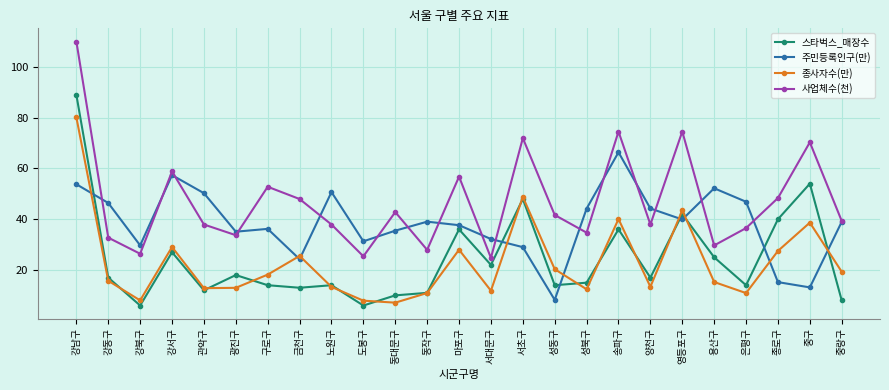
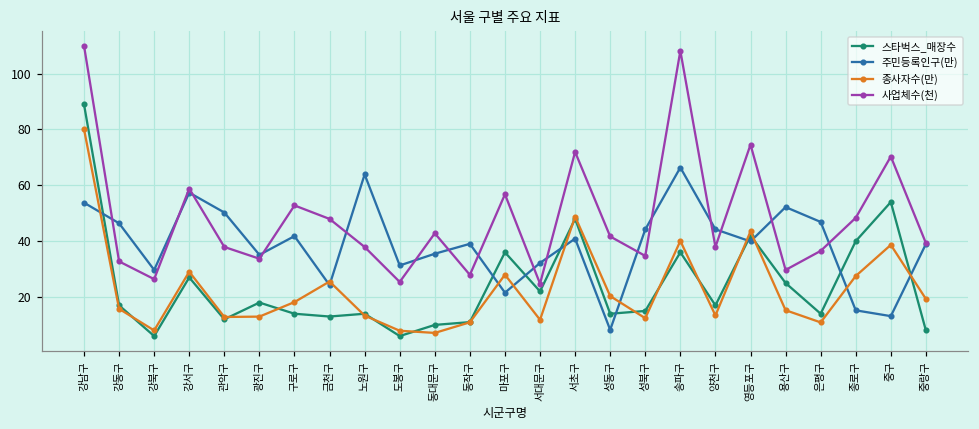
  {
    "스타벅스_매장수": {
      "강남구": 89,
      "강동구": 17,
      "강북구": 6,
      "강서구": 27,
      "광진구": 18,
      "구로구": 14,
      "금천구": 13,
      "도봉구": 6,
      "동대문구": 10,
      "마포구": 36,
      "서대문구": 22,
      "성동구": 14,
      "성북구": 15,
      "송파구": 36,
      "양천구": 17,
      "영등포구": 42,
      "용산구": 25,
      "은평구": 14,
      "종로구": 40,
      "중구": 54,
      "중랑구": 8
    },
    "주민등록인구(만)": {
      "강남구": 54,
      "강동구": 46,
      "강북구": 30,
      "강서구": 57,
      "관악구": 50,
      "광진구": 35,
-     "구로구": 36,
+     "구로구": 42,
      "금천구": 24,
-     "노원구": 51,
+     "노원구": 64,
      "도봉구": 31,
      "동대문구": 35,
      "동작구": 39,
-     "마포구": 38,
+     "마포구": 22,
      "서대문구": 32,
-     "서초구": 29,
+     "서초구": 41,
      "성동구": 8,
      "성북구": 44,
      "송파구": 66,
      "양천구": 44,
      "영등포구": 40,
      "용산구": 52,
      "은평구": 47,
      "종로구": 15,
      "중구": 13
    },
    "종사자수(만)": {
      "강남구": 80,
      "강동구": 16,
      "강북구": 8,
      "강서구": 29,
      "광진구": 13,
      "구로구": 18,
      "금천구": 26,
      "도봉구": 8,
      "동대문구": 7,
      "마포구": 28,
      "서대문구": 12,
      "성동구": 20,
      "성북구": 12,
      "송파구": 40,
      "양천구": 13,
      "영등포구": 44,
      "용산구": 15,
      "은평구": 11,
      "종로구": 28,
      "중구": 39,
      "중랑구": 19
    },
    "사업체수(천)": {
      "강남구": 110,
      "강동구": 33,
      "강북구": 26,
      "강서구": 59,
      "관악구": 38,
      "광진구": 34,
      "구로구": 53,
      "금천구": 48,
      "노원구": 38,
      "도봉구": 25,
      "동대문구": 43,
      "동작구": 28,
      "마포구": 57,
      "서대문구": 25,
      "서초구": 72,
      "성동구": 42,
      "성북구": 35,
-     "송파구": 75,
+     "송파구": 108,
      "양천구": 38,
      "영등포구": 75,
      "용산구": 30,
      "은평구": 37,
      "종로구": 48,
      "중구": 70
    }
  }
